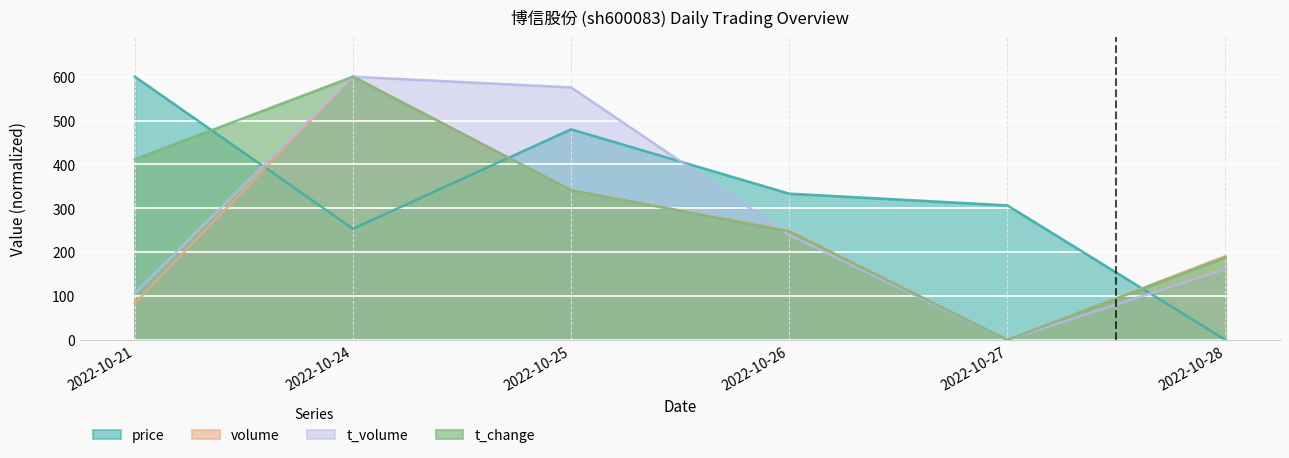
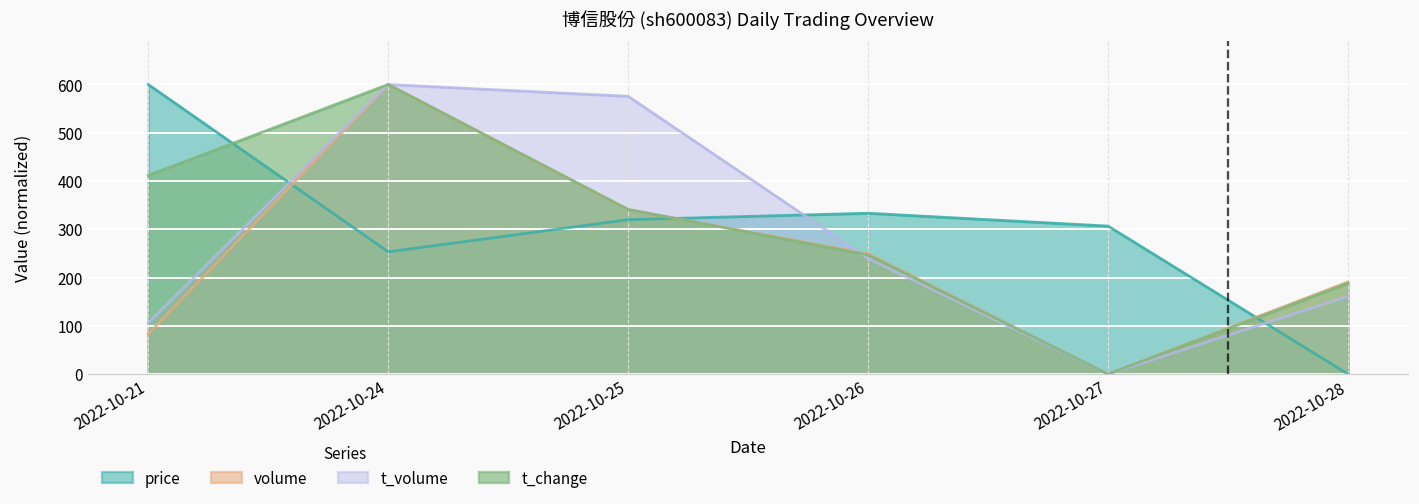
  {
    "price": {
      "2022-10-21": 600,
      "2022-10-24": 250,
-     "2022-10-25": 480,
+     "2022-10-25": 320,
      "2022-10-26": 330,
      "2022-10-27": 310,
      "2022-10-28": 0
    },
    "volume": {
      "2022-10-21": 80
    },
    "t_volume": {
      "2022-10-21": 110,
      "2022-10-25": 580,
      "2022-10-26": 240,
      "2022-10-28": 160
    },
    "t_change": {
      "2022-10-21": 410
    }
  }
